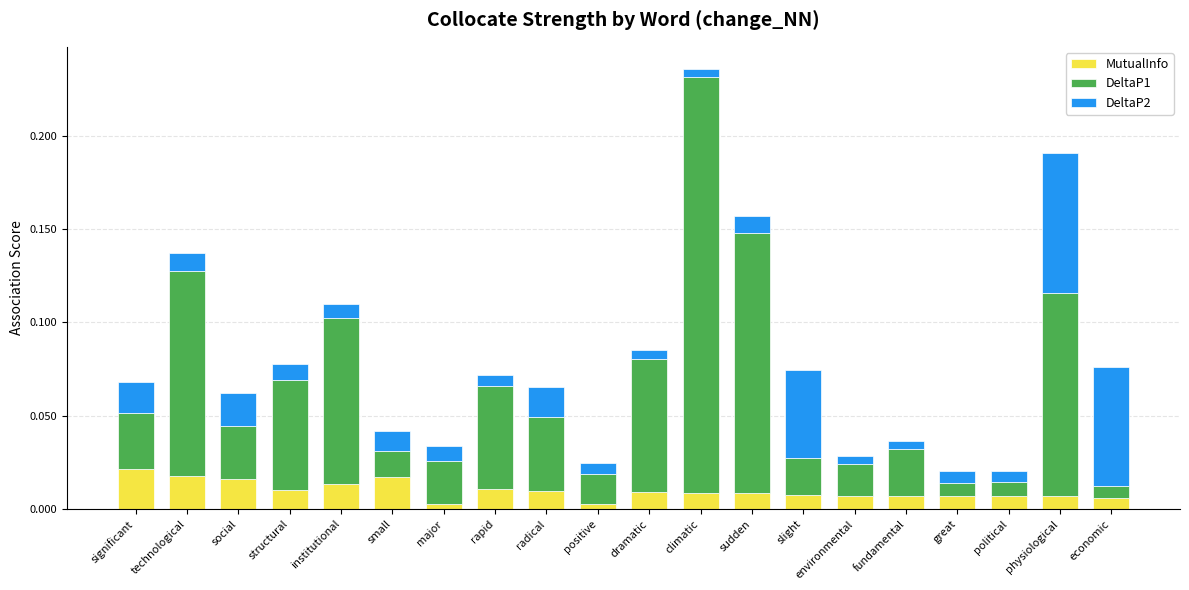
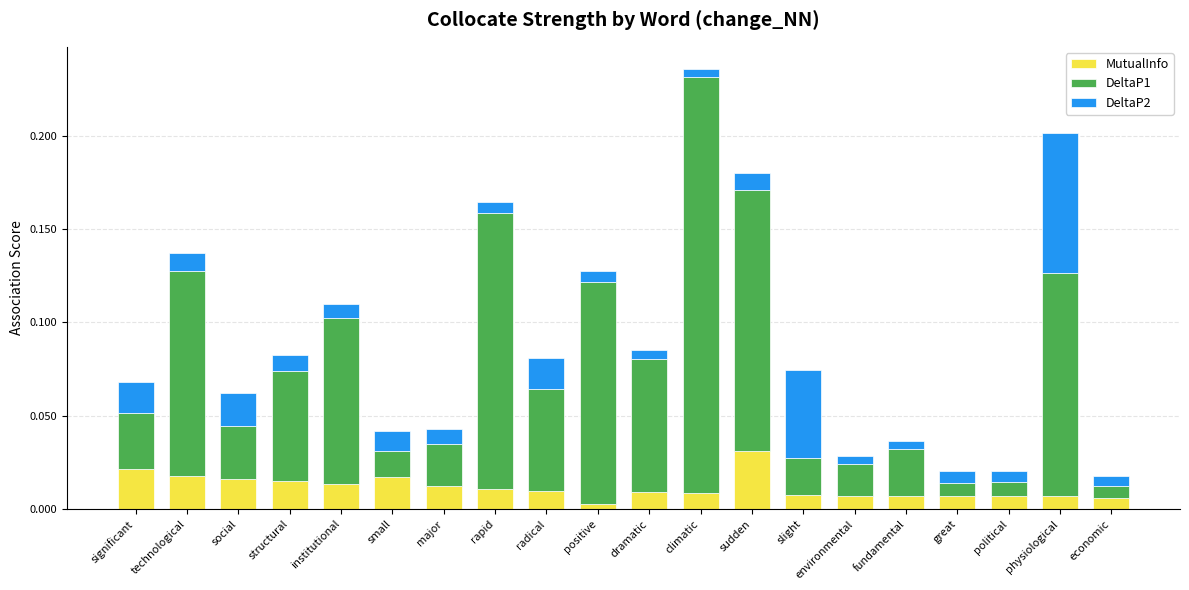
  {
    "MutualInfo": {
      "significant": 0.022,
      "technological": 0.018,
      "social": 0.016,
-     "structural": 0.010,
+     "structural": 0.015,
      "institutional": 0.013,
      "small": 0.017,
-     "major": 0.003,
+     "major": 0.012,
      "rapid": 0.011,
      "radical": 0.009,
      "positive": 0.003,
      "dramatic": 0.009,
      "climatic": 0.009,
-     "sudden": 0.008,
+     "sudden": 0.031,
      "slight": 0.007,
      "environmental": 0.007,
      "fundamental": 0.007,
      "great": 0.007,
      "political": 0.007,
      "physiological": 0.007,
      "economic": 0.006
    },
    "DeltaP1": {
      "significant": 0.030,
      "technological": 0.110,
      "social": 0.029,
      "structural": 0.059,
      "institutional": 0.089,
      "small": 0.014,
      "major": 0.023,
-     "rapid": 0.056,
-     "radical": 0.040,
-     "positive": 0.016,
+     "rapid": 0.148,
+     "radical": 0.055,
+     "positive": 0.119,
      "dramatic": 0.071,
      "climatic": 0.223,
      "sudden": 0.139,
      "slight": 0.020,
      "environmental": 0.017,
      "fundamental": 0.025,
      "great": 0.007,
      "political": 0.008,
-     "physiological": 0.109,
+     "physiological": 0.120,
      "economic": 0.006
    },
    "DeltaP2": {
      "significant": 0.016,
      "technological": 0.010,
      "social": 0.017,
      "structural": 0.009,
      "institutional": 0.007,
      "small": 0.010,
      "major": 0.008,
      "rapid": 0.006,
      "radical": 0.016,
      "positive": 0.006,
      "dramatic": 0.005,
      "climatic": 0.004,
      "sudden": 0.009,
      "slight": 0.047,
      "environmental": 0.004,
      "fundamental": 0.004,
      "great": 0.006,
      "political": 0.006,
      "physiological": 0.075,
-     "economic": 0.064
+     "economic": 0.005
    }
  }
